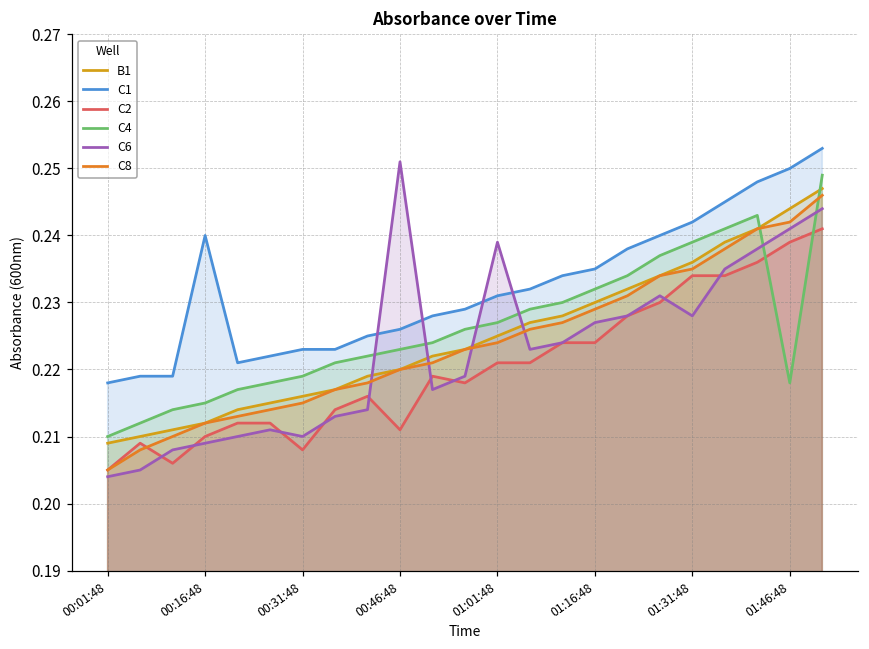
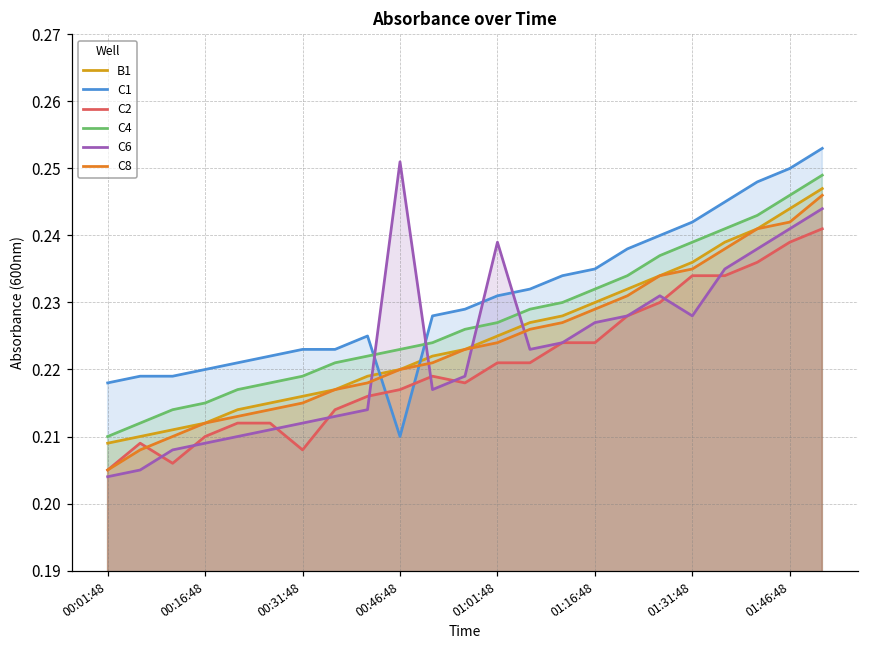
  {
    "C1": {
      "00:01:48": 0.218,
-     "00:16:48": 0.24,
+     "00:16:48": 0.22,
      "00:31:48": 0.223,
-     "00:46:48": 0.226,
+     "00:46:48": 0.210,
      "01:01:48": 0.231,
      "01:16:48": 0.235,
      "01:31:48": 0.242,
      "01:46:48": 0.250
    },
    "C2": {
      "00:16:48": 0.210,
      "00:31:48": 0.208,
-     "00:46:48": 0.211,
+     "00:46:48": 0.217,
      "01:01:48": 0.221,
      "01:16:48": 0.224,
      "01:31:48": 0.234,
      "01:46:48": 0.239
    },
    "C4": {
      "00:01:48": 0.210,
      "00:16:48": 0.215,
      "00:31:48": 0.219,
      "00:46:48": 0.223,
      "01:01:48": 0.227,
      "01:16:48": 0.232,
      "01:31:48": 0.239,
-     "01:46:48": 0.218
+     "01:46:48": 0.246
    },
    "C6": {
      "00:01:48": 0.204,
      "00:16:48": 0.209,
-     "00:31:48": 0.210,
+     "00:31:48": 0.212,
      "00:46:48": 0.251,
      "01:01:48": 0.239,
      "01:16:48": 0.227,
      "01:31:48": 0.228,
      "01:46:48": 0.241
    }
  }
